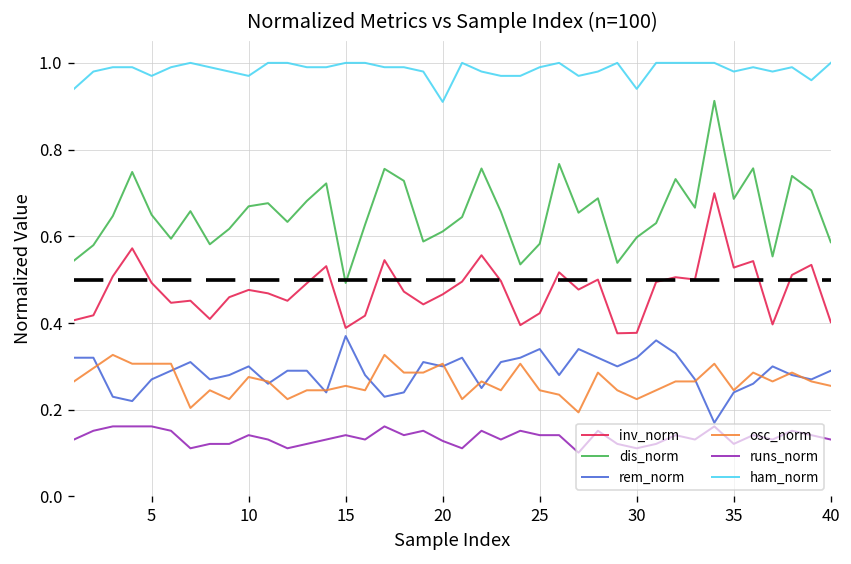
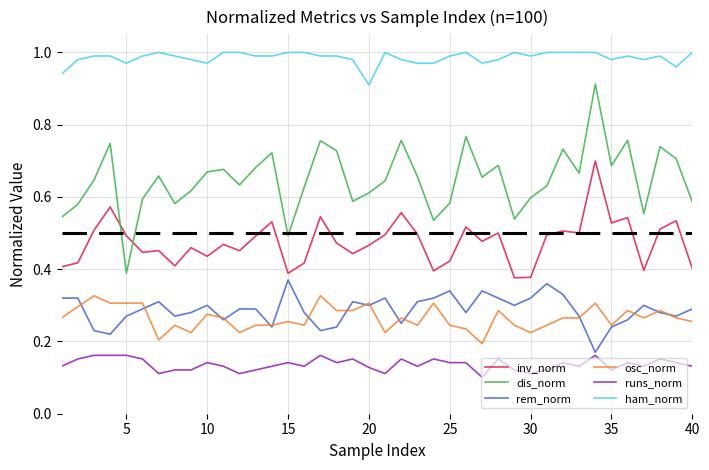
  {
    "inv_norm": {
      "5": 0.49,
-     "10": 0.48,
+     "10": 0.44,
      "15": 0.39,
      "20": 0.47,
      "25": 0.42,
      "30": 0.38,
      "35": 0.53,
      "40": 0.40
    },
    "dis_norm": {
-     "5": 0.65,
+     "5": 0.39,
      "10": 0.67,
      "15": 0.49,
      "20": 0.61,
      "25": 0.58,
      "30": 0.60,
      "35": 0.69,
      "40": 0.59
    },
    "rem_norm": {
      "5": 0.27,
      "10": 0.30,
      "15": 0.37,
      "25": 0.34,
      "30": 0.32,
      "40": 0.29
    },
    "osc_norm": {
      "5": 0.31,
      "10": 0.28,
      "15": 0.26,
      "25": 0.24,
      "30": 0.22,
      "40": 0.26
    },
    "runs_norm": {
      "5": 0.16,
      "10": 0.14,
      "15": 0.14,
      "20": 0.13,
      "25": 0.14,
      "40": 0.13
    },
    "ham_norm": {
      "5": 0.97,
      "10": 0.97,
      "15": 1.00,
      "20": 0.91,
      "25": 0.99,
-     "30": 0.94,
+     "30": 0.99,
      "35": 0.98,
      "40": 1.00
    }
  }
